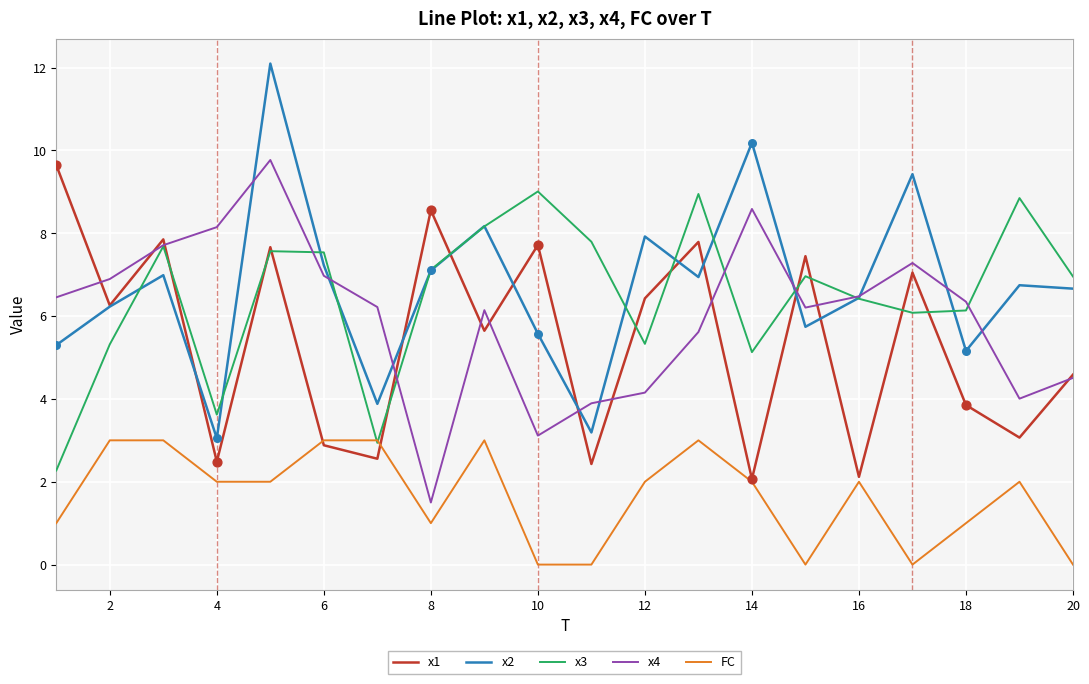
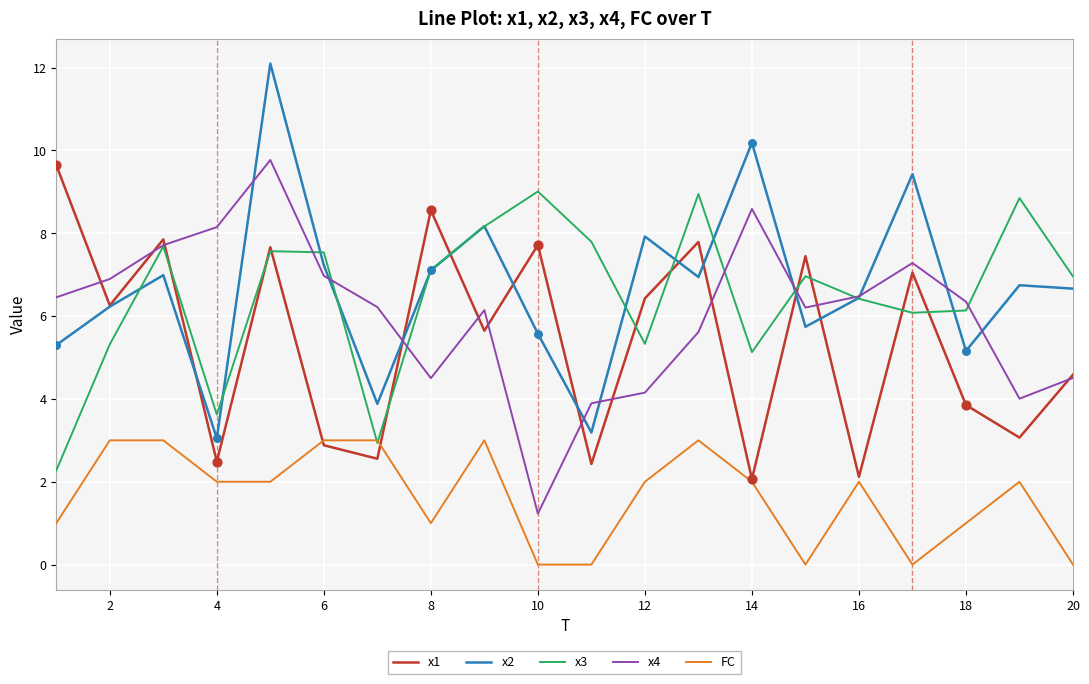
  {
    "x3": {
      "2": 5.3,
      "4": 3.6,
      "6": 7.5,
      "10": 9.0,
      "12": 5.3,
      "14": 5.1,
      "18": 6.1,
      "20": 7.0
    },
    "x4": {
      "2": 6.9,
      "4": 8.1,
      "6": 7.0,
-     "8": 1.5,
-     "10": 3.1,
+     "8": 4.5,
+     "10": 1.2,
      "12": 4.2,
      "14": 8.6,
      "18": 6.3,
      "20": 4.5
    },
    "FC": {
      "2": 3.0,
      "4": 2.0,
      "6": 3.0,
      "8": 1.0,
      "10": 0.0,
      "12": 2.0,
      "14": 2.0,
      "16": 2.0,
      "18": 1.0,
      "20": 0.0
    }
  }
